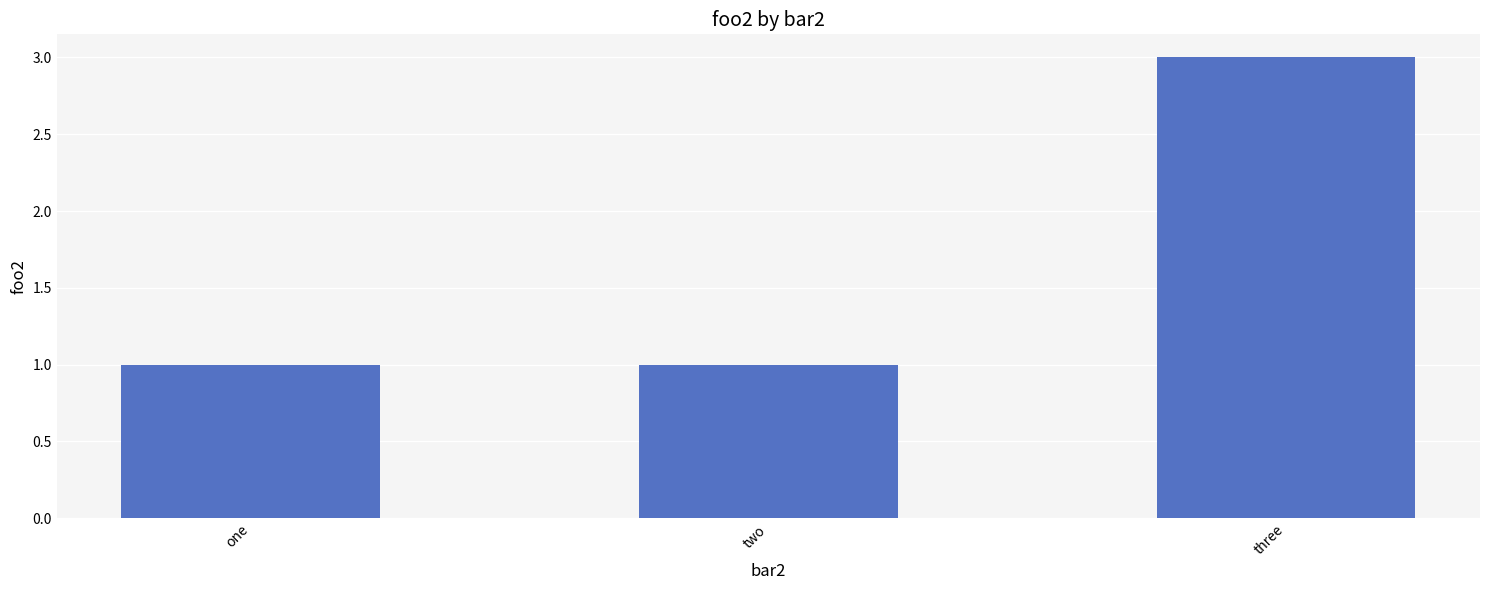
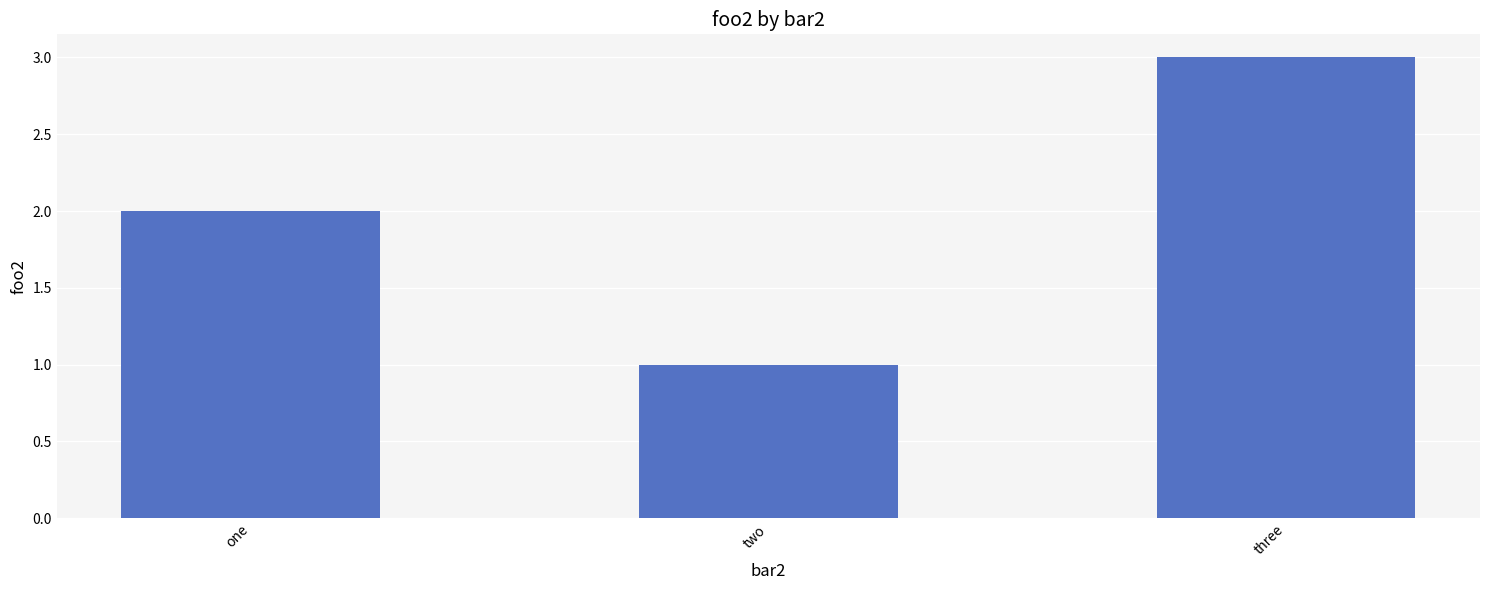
  {
-   "one": 1,
+   "one": 2,
    "two": 1,
    "three": 3
  }
